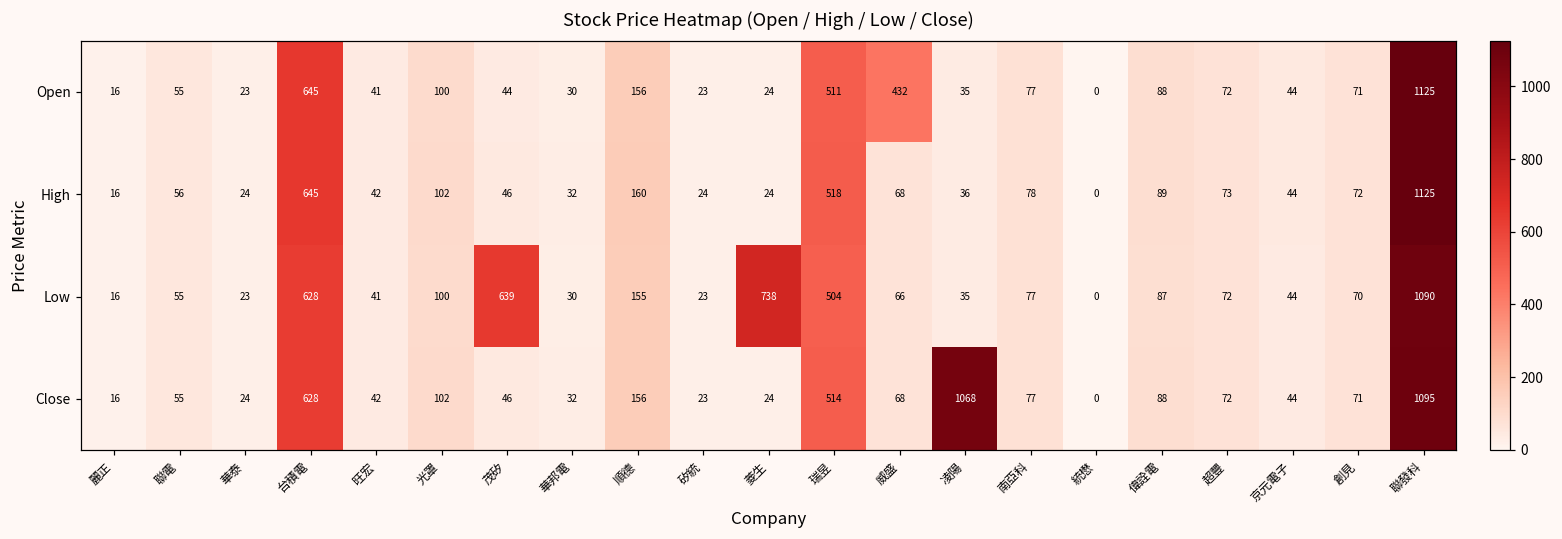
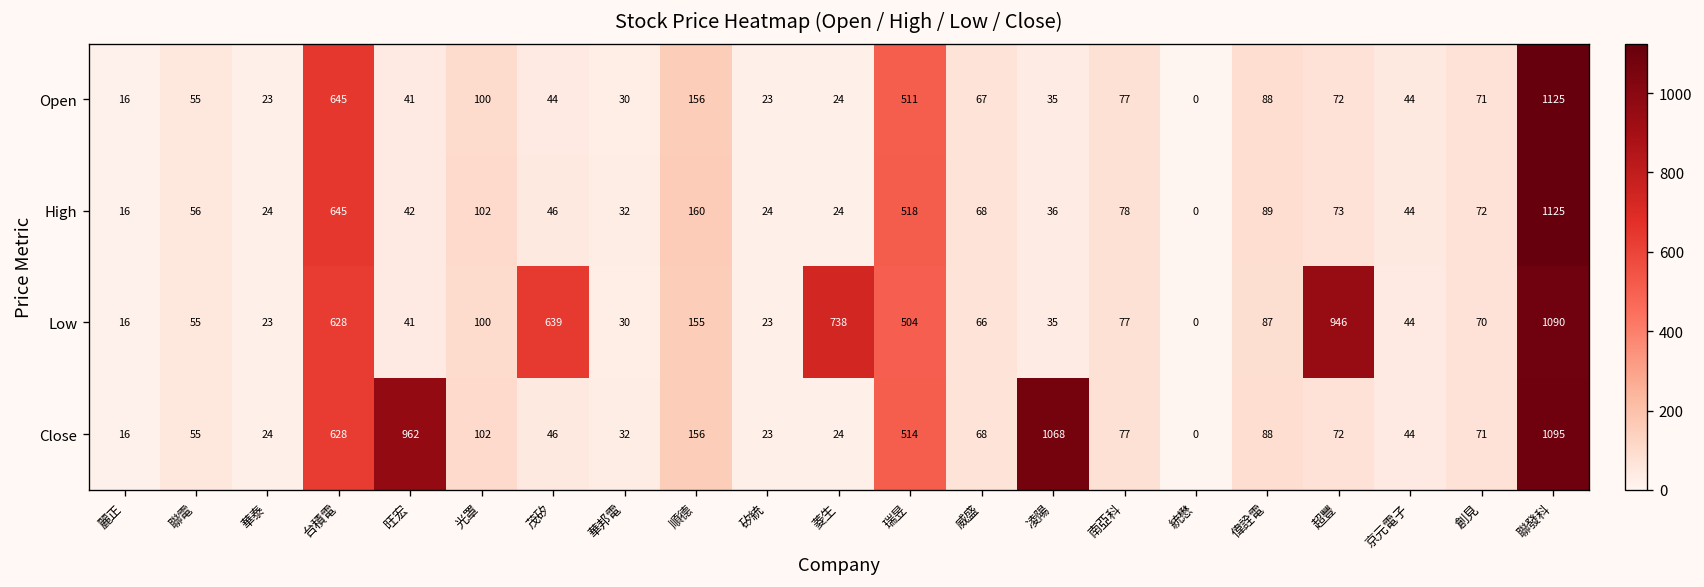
  {
    "Open": {
      "麗正": 16,
      "聯電": 55,
      "華泰": 23,
      "台積電": 645,
      "旺宏": 41,
      "光罩": 100,
      "茂矽": 44,
      "華邦電": 30,
      "順德": 156,
      "矽統": 23,
      "菱生": 24,
      "瑞昱": 511,
-     "威盛": 432,
+     "威盛": 67,
      "凌陽": 35,
      "南亞科": 77,
      "統懋": 0,
      "偉詮電": 88,
      "超豐": 72,
      "京元電子": 44,
      "創見": 71,
      "聯發科": 1125
    },
    "High": {
      "麗正": 16,
      "聯電": 56,
      "華泰": 24,
      "台積電": 645,
      "旺宏": 42,
      "光罩": 102,
      "茂矽": 46,
      "華邦電": 32,
      "順德": 160,
      "矽統": 24,
      "菱生": 24,
      "瑞昱": 518,
      "威盛": 68,
      "凌陽": 36,
      "南亞科": 78,
      "統懋": 0,
      "偉詮電": 89,
      "超豐": 73,
      "京元電子": 44,
      "創見": 72,
      "聯發科": 1125
    },
    "Low": {
      "麗正": 16,
      "聯電": 55,
      "華泰": 23,
      "台積電": 628,
      "旺宏": 41,
      "光罩": 100,
      "茂矽": 639,
      "華邦電": 30,
      "順德": 155,
      "矽統": 23,
      "菱生": 738,
      "瑞昱": 504,
      "威盛": 66,
      "凌陽": 35,
      "南亞科": 77,
      "統懋": 0,
      "偉詮電": 87,
-     "超豐": 72,
+     "超豐": 946,
      "京元電子": 44,
      "創見": 70,
      "聯發科": 1090
    },
    "Close": {
      "麗正": 16,
      "聯電": 55,
      "華泰": 24,
      "台積電": 628,
-     "旺宏": 42,
+     "旺宏": 962,
      "光罩": 102,
      "茂矽": 46,
      "華邦電": 32,
      "順德": 156,
      "矽統": 23,
      "菱生": 24,
      "瑞昱": 514,
      "威盛": 68,
      "凌陽": 1068,
      "南亞科": 77,
      "統懋": 0,
      "偉詮電": 88,
      "超豐": 72,
      "京元電子": 44,
      "創見": 71,
      "聯發科": 1095
    }
  }
